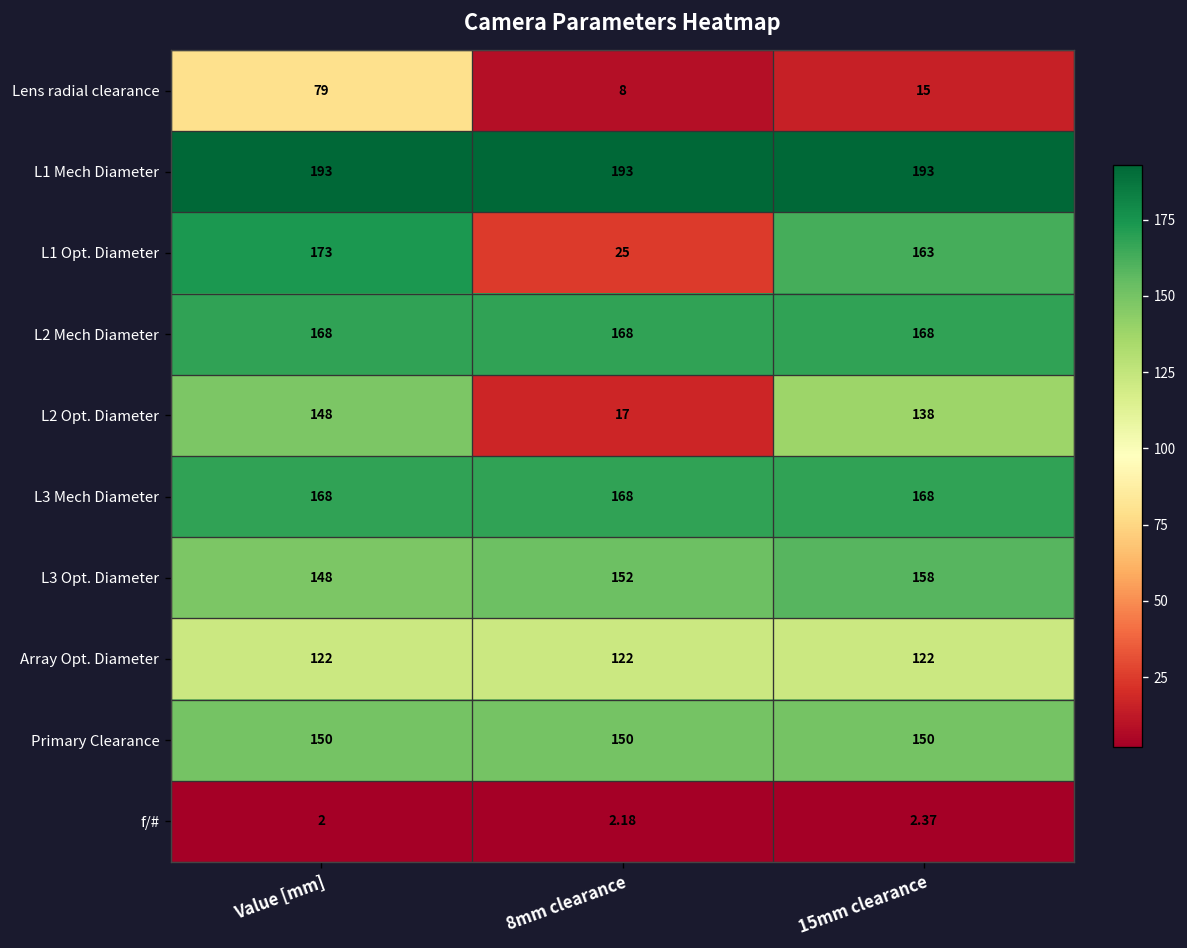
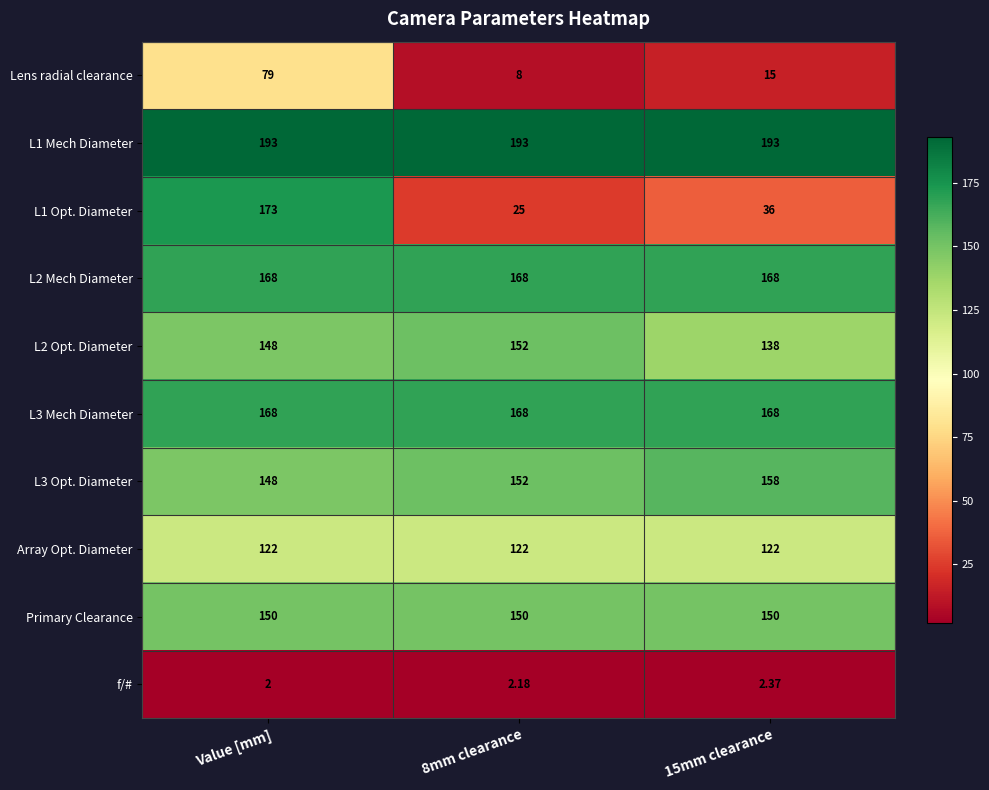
  {
    "Lens radial clearance": {
      "Value [mm]": 79,
      "8mm clearance": 8,
      "15mm clearance": 15
    },
    "L1 Mech Diameter": {
      "Value [mm]": 193,
      "8mm clearance": 193,
      "15mm clearance": 193
    },
    "L1 Opt. Diameter": {
      "Value [mm]": 173,
      "8mm clearance": 25,
-     "15mm clearance": 163
+     "15mm clearance": 36
    },
    "L2 Mech Diameter": {
      "Value [mm]": 168,
      "8mm clearance": 168,
      "15mm clearance": 168
    },
    "L2 Opt. Diameter": {
      "Value [mm]": 148,
-     "8mm clearance": 17,
+     "8mm clearance": 152,
      "15mm clearance": 138
    },
    "L3 Mech Diameter": {
      "Value [mm]": 168,
      "8mm clearance": 168,
      "15mm clearance": 168
    },
    "L3 Opt. Diameter": {
      "Value [mm]": 148,
      "8mm clearance": 152,
      "15mm clearance": 158
    },
    "Array Opt. Diameter": {
      "Value [mm]": 122,
      "8mm clearance": 122,
      "15mm clearance": 122
    },
    "Primary Clearance": {
      "Value [mm]": 150,
      "8mm clearance": 150,
      "15mm clearance": 150
    },
    "f/#": {
      "Value [mm]": 2,
      "8mm clearance": 2.18,
      "15mm clearance": 2.37
    }
  }
